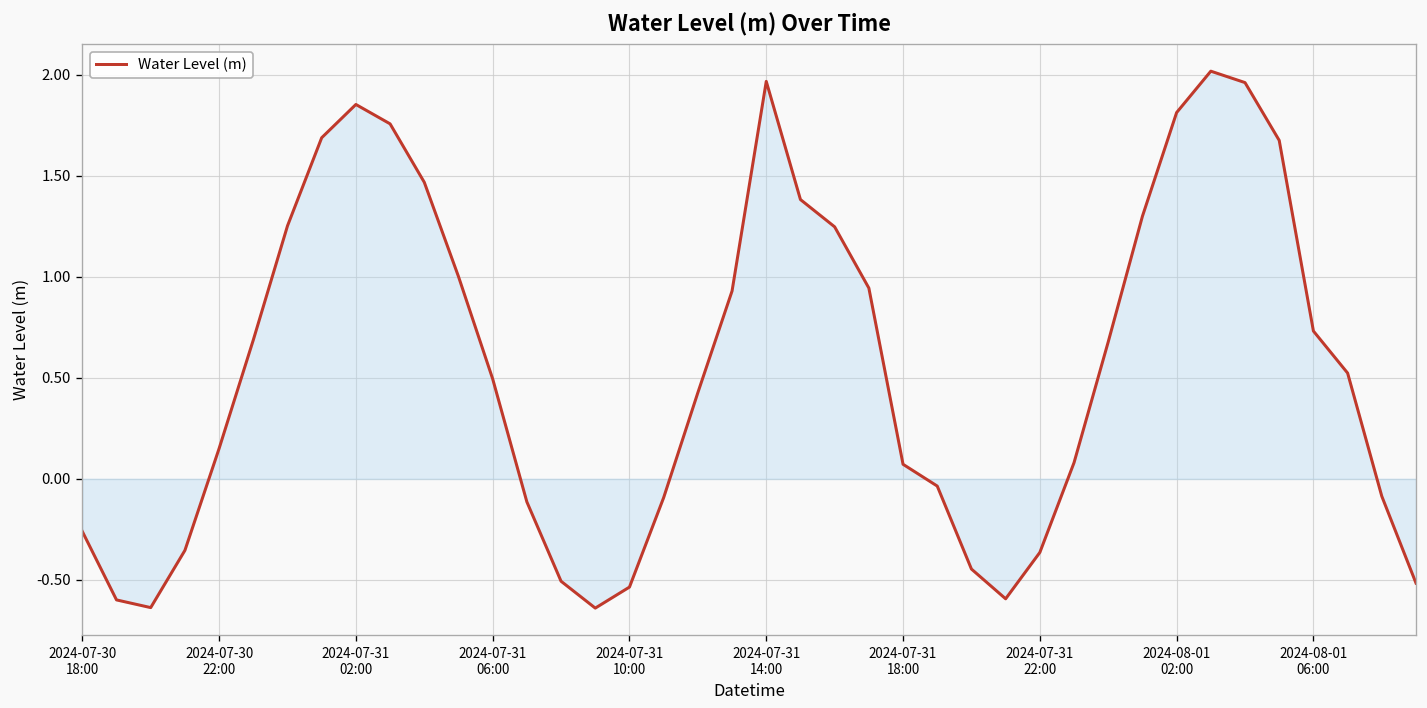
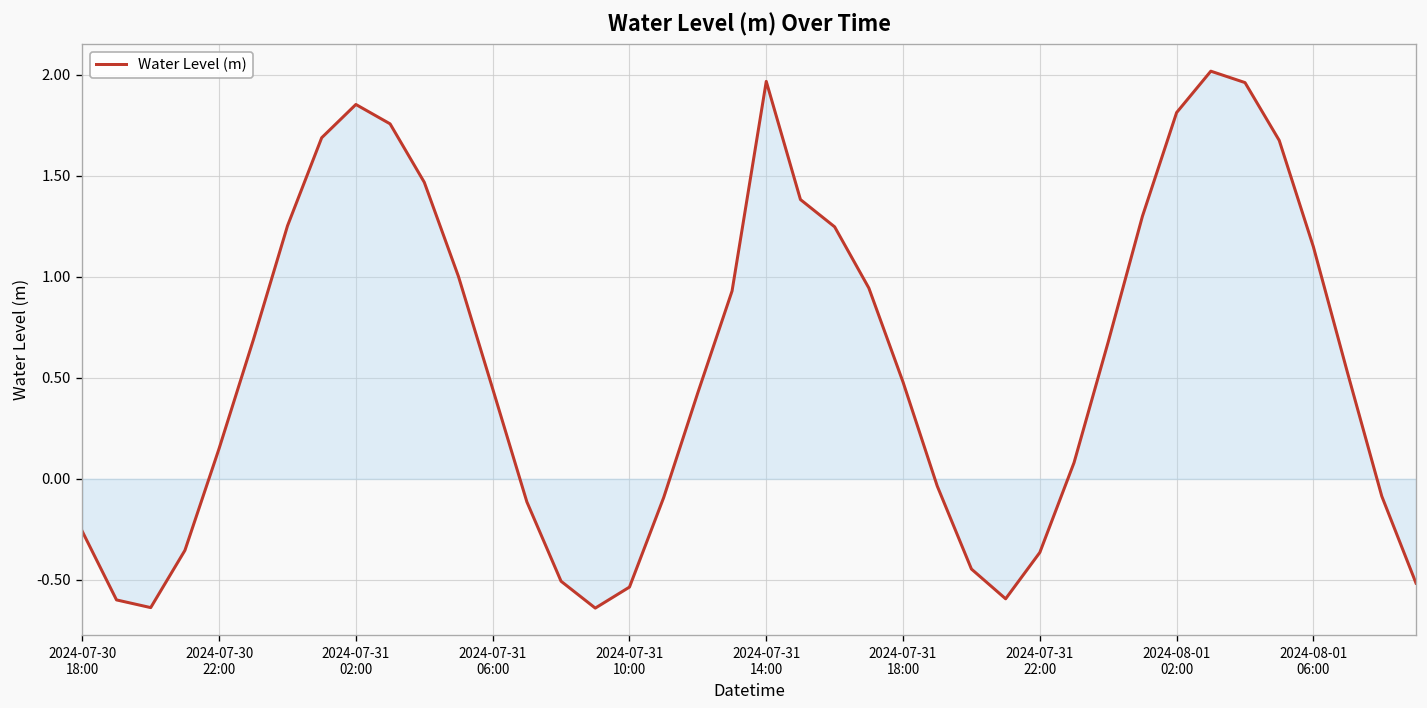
  {
    "Water Level (m)": {
      "2024-07-30 18:00": -0.26,
-     "2024-07-31 06:00": 0.49,
+     "2024-07-31 06:00": 0.45,
      "2024-07-31 10:00": -0.54,
-     "2024-07-31 18:00": 0.07,
+     "2024-07-31 18:00": 0.48,
      "2024-07-31 22:00": -0.36,
-     "2024-08-01 06:00": 0.73
+     "2024-08-01 06:00": 1.15
    }
  }
